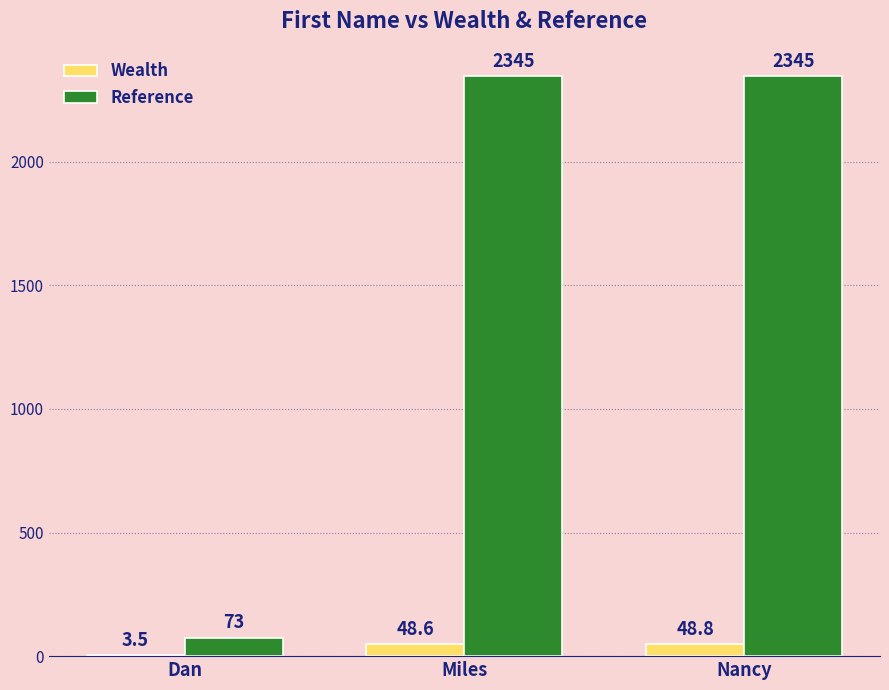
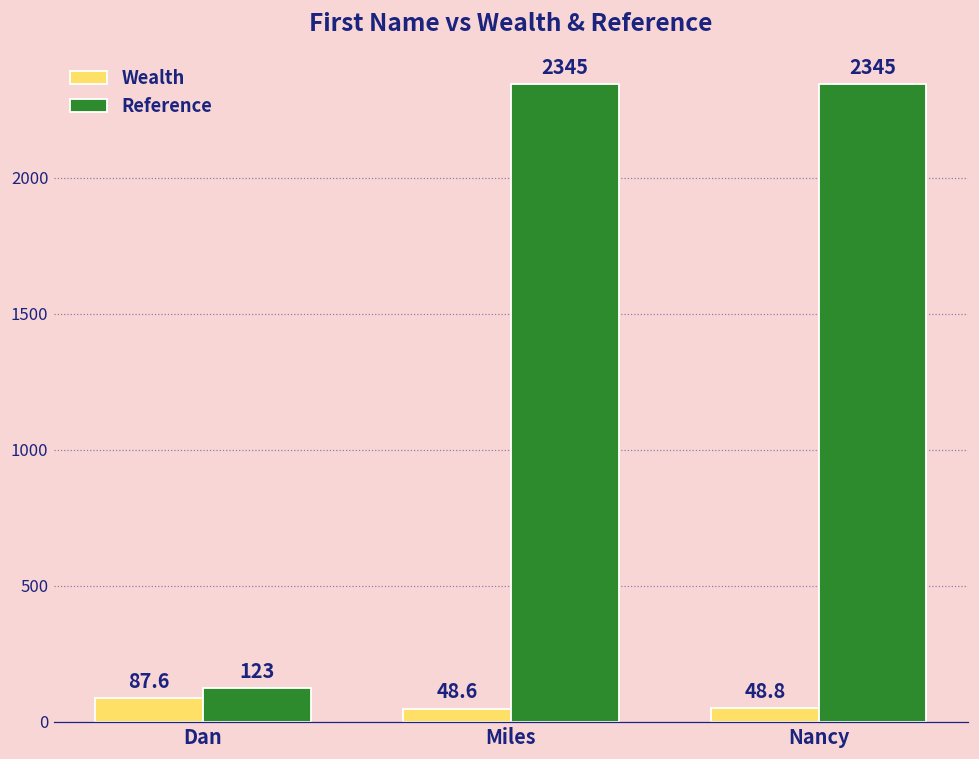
  {
    "Wealth": {
-     "Dan": 3.5,
+     "Dan": 87.6,
      "Miles": 48.6,
      "Nancy": 48.8
    },
    "Reference": {
-     "Dan": 73,
+     "Dan": 123,
      "Miles": 2345,
      "Nancy": 2345
    }
  }
